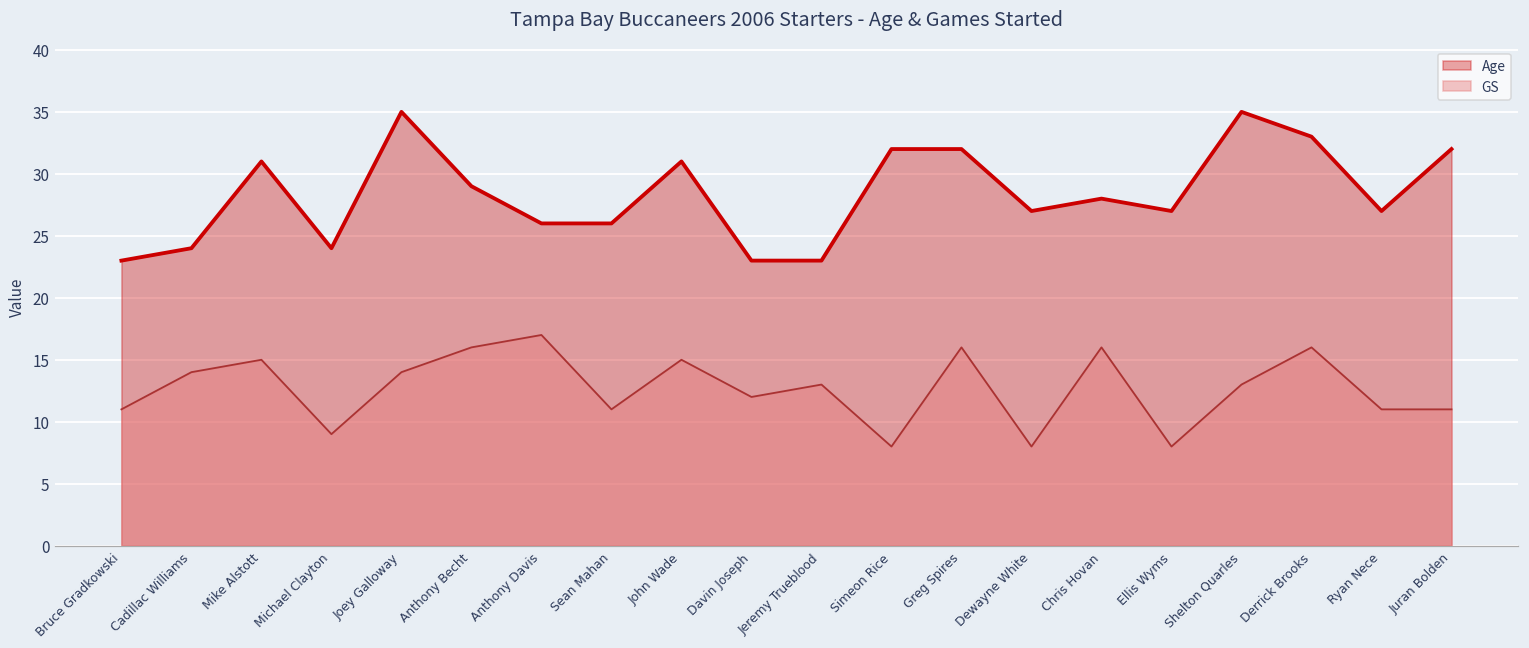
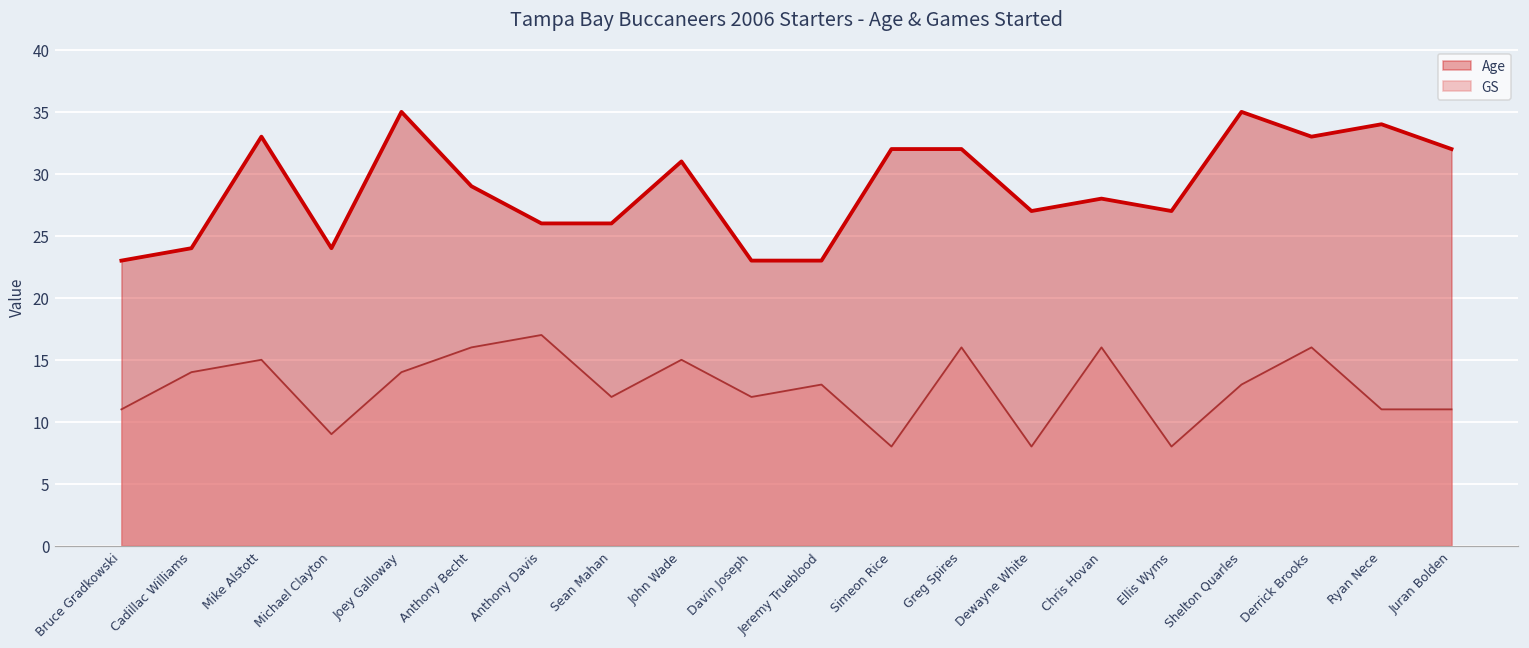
  {
    "Age": {
      "Bruce Gradkowski": 23,
      "Cadillac Williams": 24,
-     "Mike Alstott": 31,
+     "Mike Alstott": 33,
      "Michael Clayton": 24,
      "Joey Galloway": 35,
      "Anthony Becht": 29,
      "Anthony Davis": 26,
      "Sean Mahan": 26,
      "John Wade": 31,
      "Davin Joseph": 23,
      "Jeremy Trueblood": 23,
      "Simeon Rice": 32,
      "Greg Spires": 32,
      "Dewayne White": 27,
      "Chris Hovan": 28,
      "Ellis Wyms": 27,
      "Shelton Quarles": 35,
      "Derrick Brooks": 33,
-     "Ryan Nece": 27,
+     "Ryan Nece": 34,
      "Juran Bolden": 32
    },
    "GS": {
      "Bruce Gradkowski": 11,
      "Cadillac Williams": 14,
      "Mike Alstott": 15,
      "Michael Clayton": 9,
      "Joey Galloway": 14,
      "Anthony Becht": 16,
      "Anthony Davis": 17,
-     "Sean Mahan": 11,
+     "Sean Mahan": 12,
      "John Wade": 15,
      "Davin Joseph": 12,
      "Jeremy Trueblood": 13,
      "Simeon Rice": 8,
      "Greg Spires": 16,
      "Dewayne White": 8,
      "Chris Hovan": 16,
      "Ellis Wyms": 8,
      "Shelton Quarles": 13,
      "Derrick Brooks": 16,
      "Ryan Nece": 11,
      "Juran Bolden": 11
    }
  }
